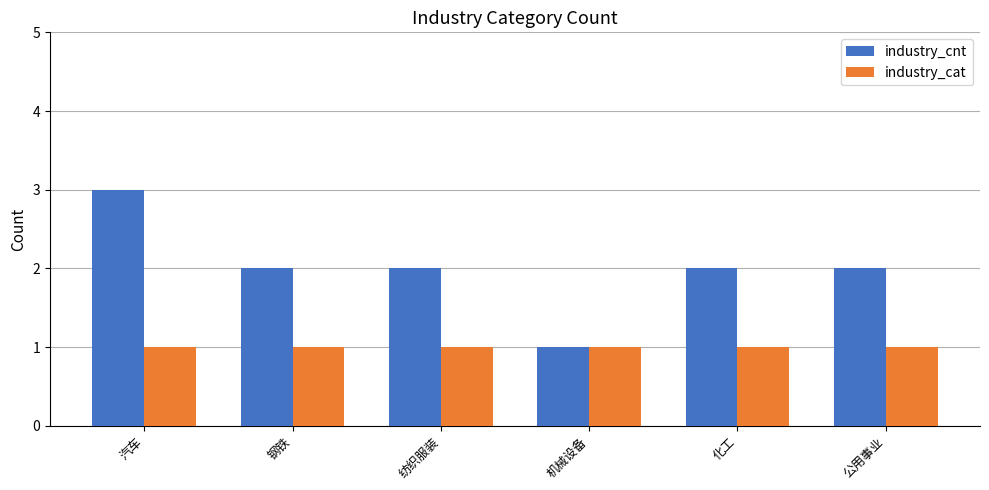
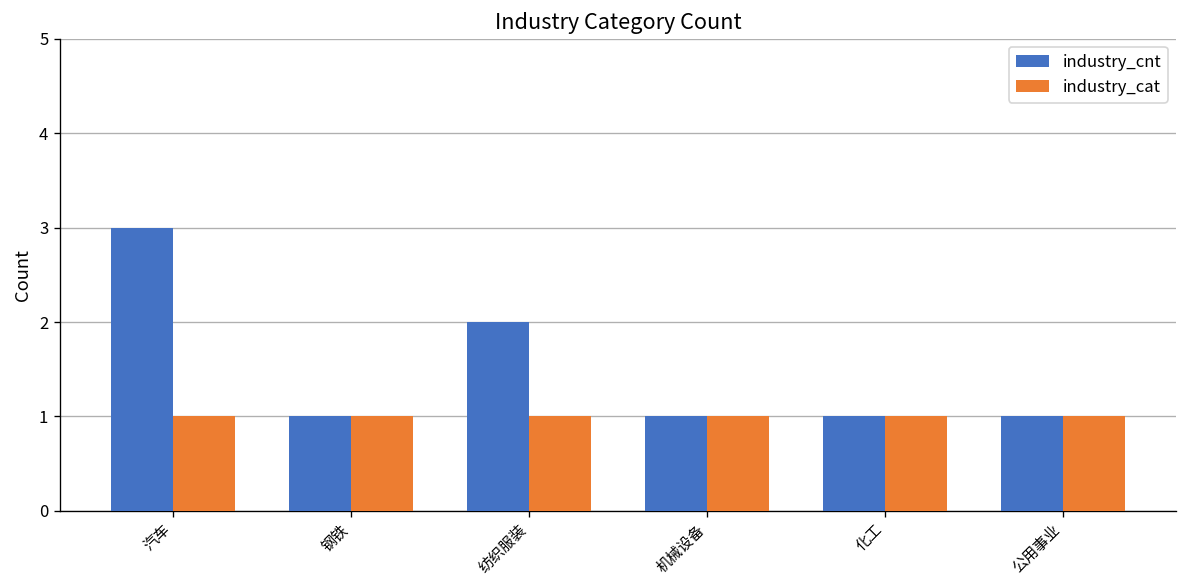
  {
    "industry_cnt": {
      "汽车": 3,
-     "钢铁": 2,
+     "钢铁": 1,
      "纺织服装": 2,
      "机械设备": 1,
-     "化工": 2,
-     "公用事业": 2
+     "化工": 1,
+     "公用事业": 1
    },
    "industry_cat": {
      "汽车": 1,
      "钢铁": 1,
      "纺织服装": 1,
      "机械设备": 1,
      "化工": 1,
      "公用事业": 1
    }
  }
